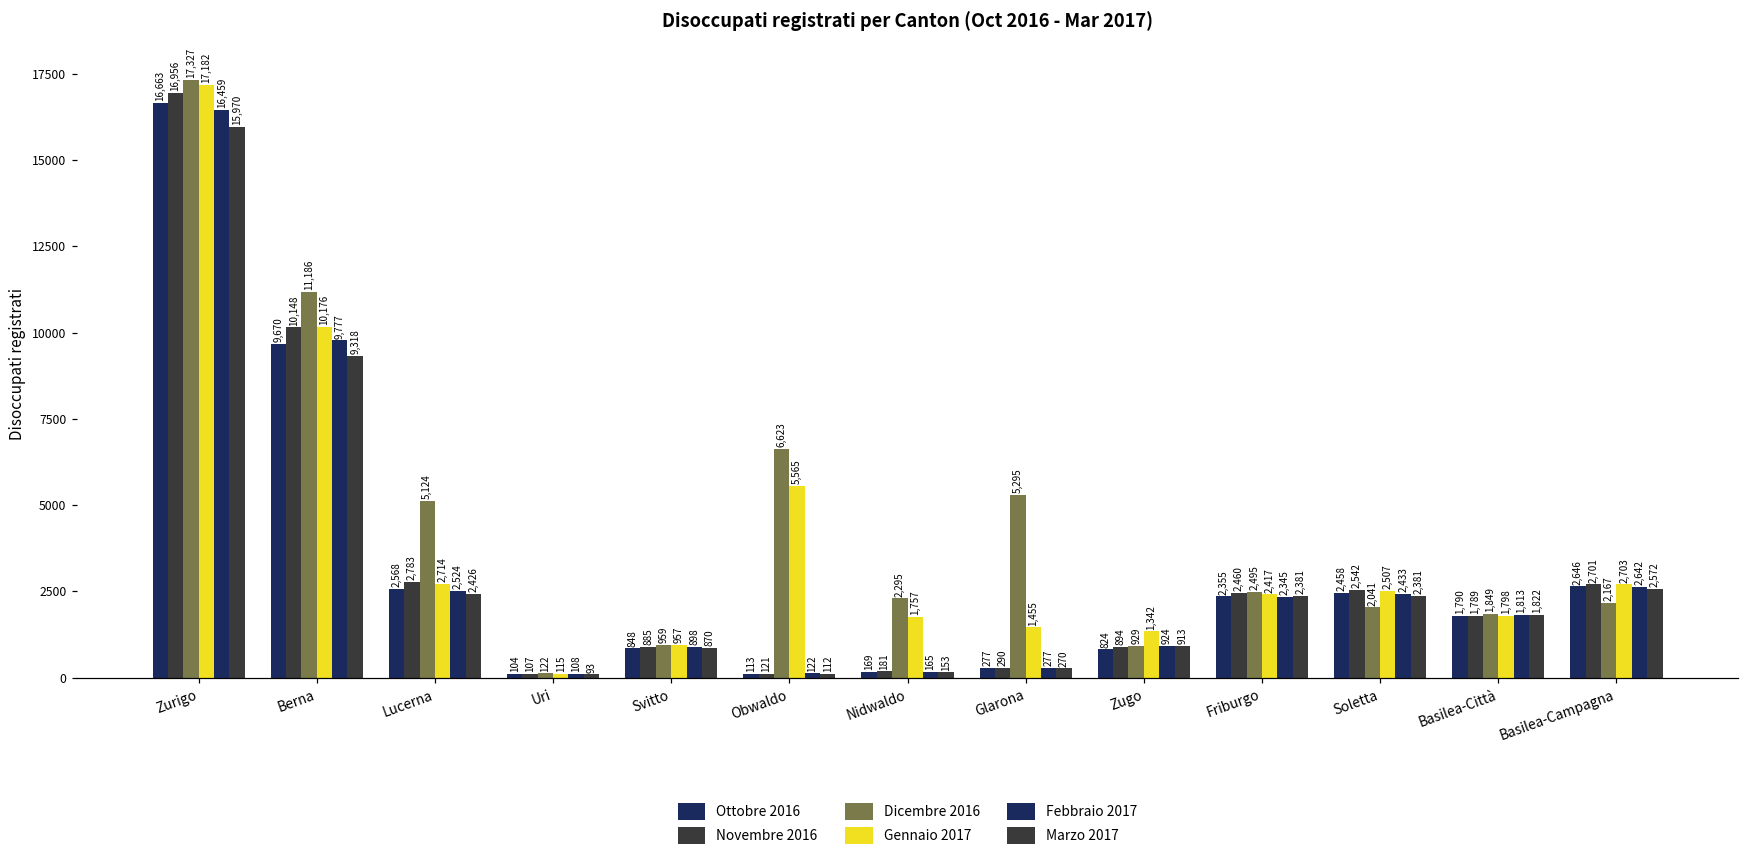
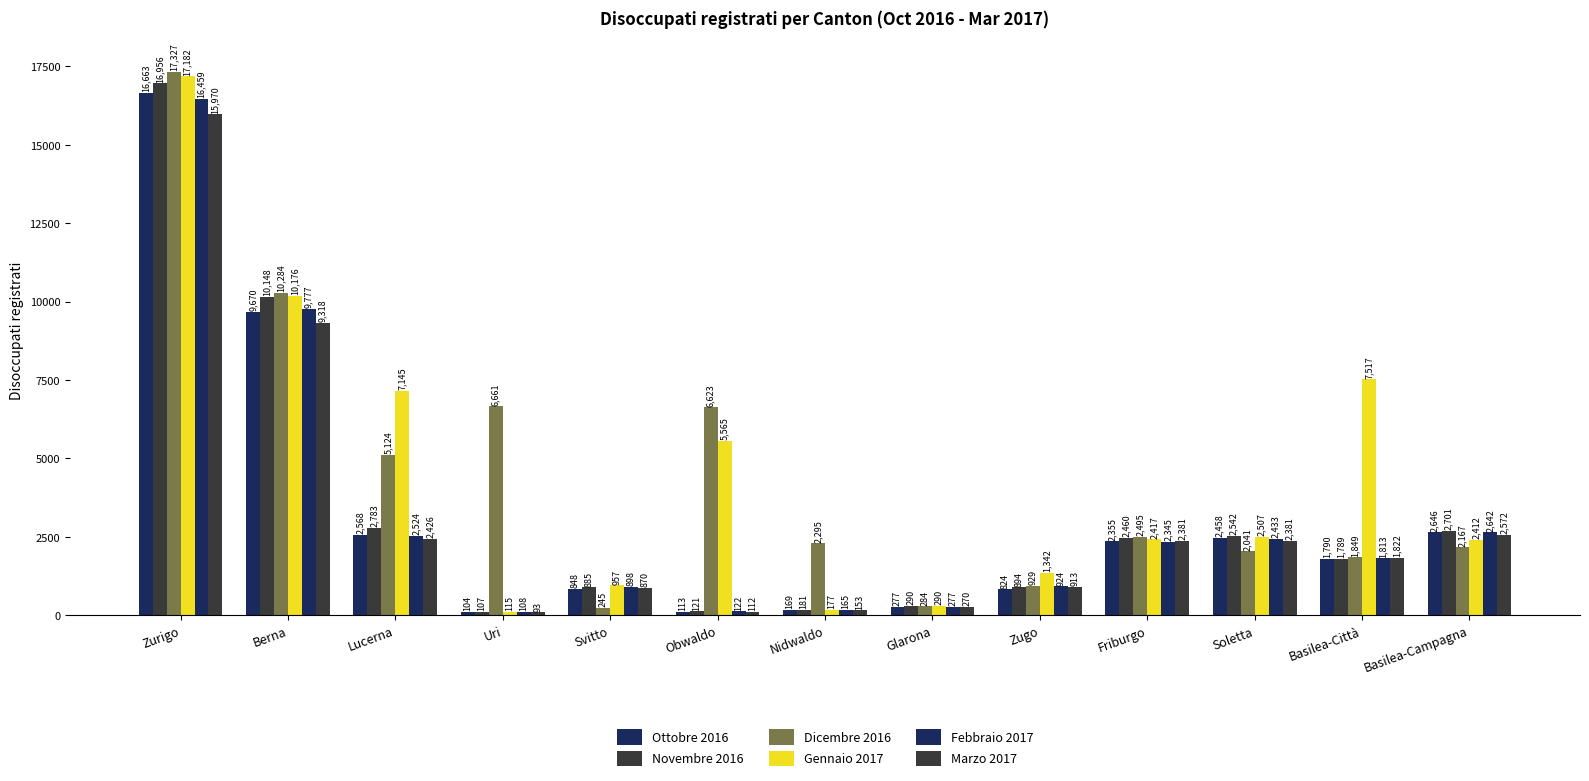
  {
    "Dicembre 2016": {
      "Zurigo": "17,327",
-     "Berna": "11,186",
+     "Berna": "10,284",
      "Lucerna": "5,124",
-     "Uri": "122",
-     "Svitto": "959",
+     "Uri": "6,661",
+     "Svitto": "245",
      "Obwaldo": "6,623",
      "Nidwaldo": "2,295",
-     "Glarona": "5,295",
+     "Glarona": "284",
      "Zugo": "929",
      "Friburgo": "2,495",
      "Soletta": "2,041",
      "Basilea-Città": "1,849",
      "Basilea-Campagna": "2,167"
    },
    "Gennaio 2017": {
      "Zurigo": "17,182",
      "Berna": "10,176",
-     "Lucerna": "2,714",
+     "Lucerna": "7,145",
      "Uri": "115",
      "Svitto": "957",
      "Obwaldo": "5,565",
-     "Nidwaldo": "1,757",
-     "Glarona": "1,455",
+     "Nidwaldo": "177",
+     "Glarona": "290",
      "Zugo": "1,342",
      "Friburgo": "2,417",
      "Soletta": "2,507",
-     "Basilea-Città": "1,798",
-     "Basilea-Campagna": "2,703"
+     "Basilea-Città": "7,517",
+     "Basilea-Campagna": "2,412"
    }
  }
